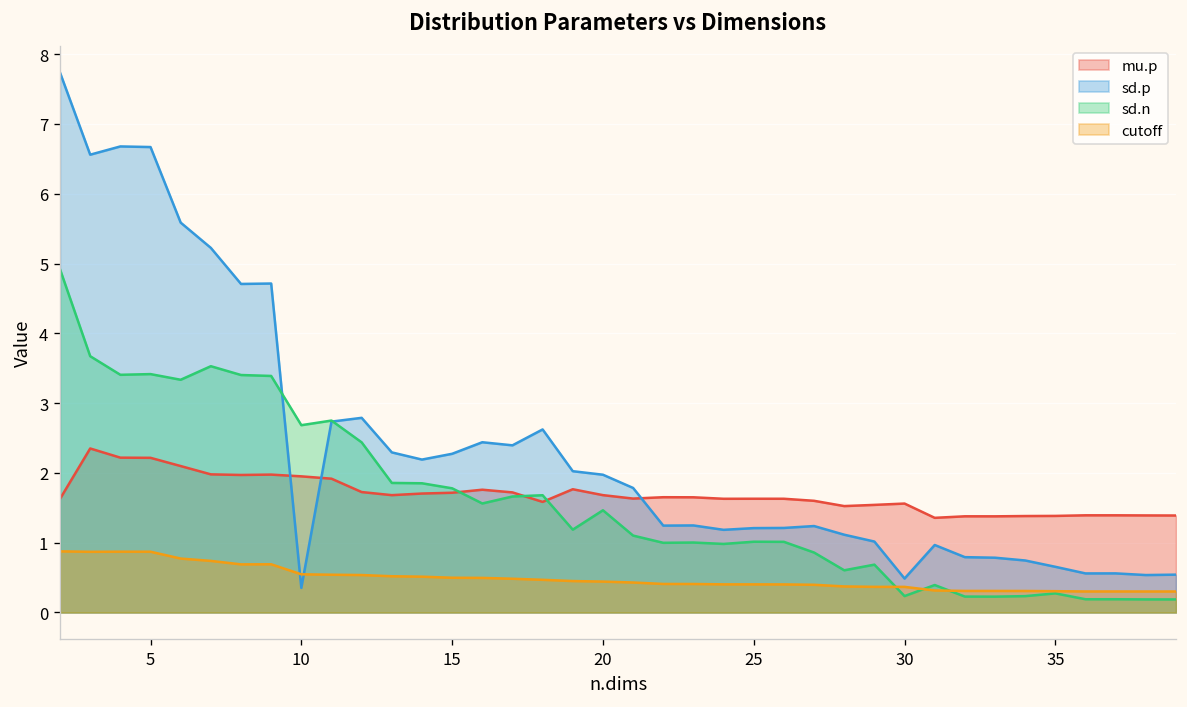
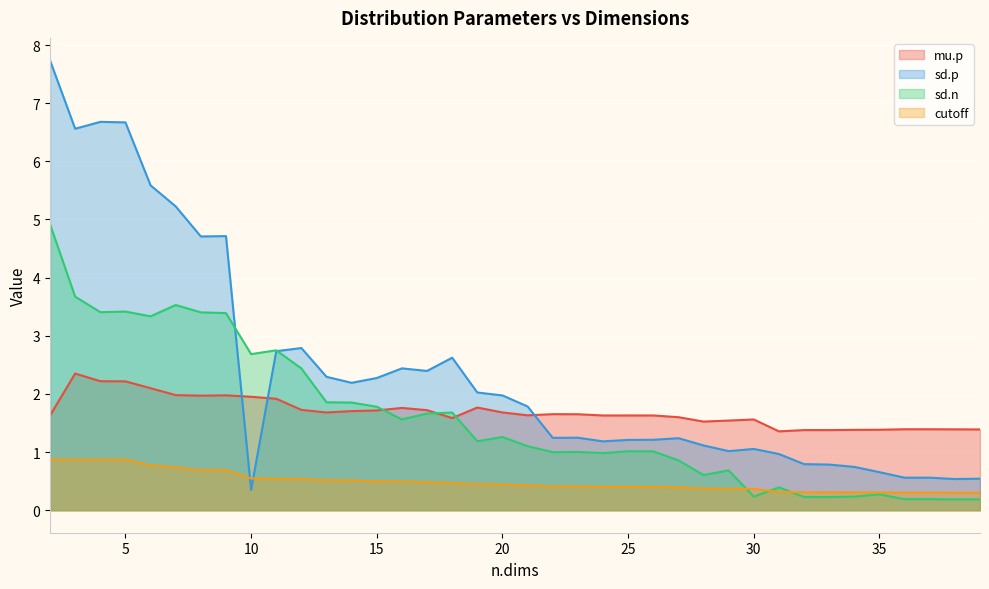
  {
    "sd.p": {
      "5": 6.7,
      "10": 0.4,
      "15": 2.3,
      "20": 2.0,
      "25": 1.2,
-     "30": 0.5,
+     "30": 1.1,
      "35": 0.7
    },
    "sd.n": {
      "5": 3.4,
      "10": 2.7,
      "15": 1.8,
-     "20": 1.5,
+     "20": 1.3,
      "25": 1.0,
      "30": 0.2
    }
  }
